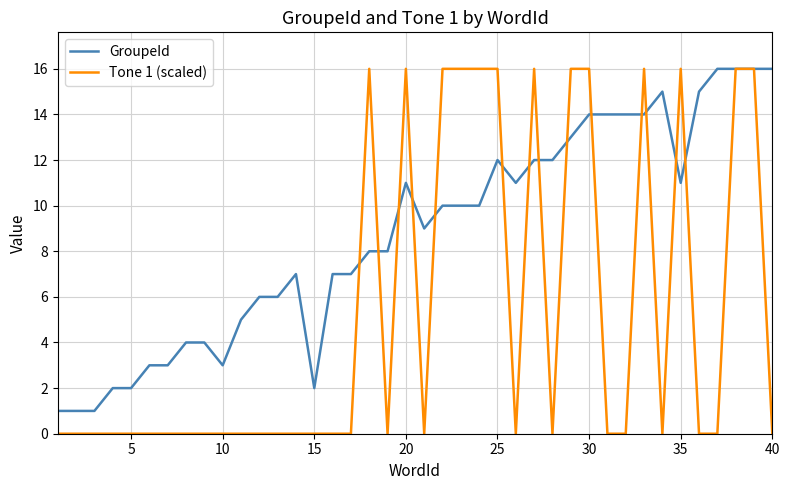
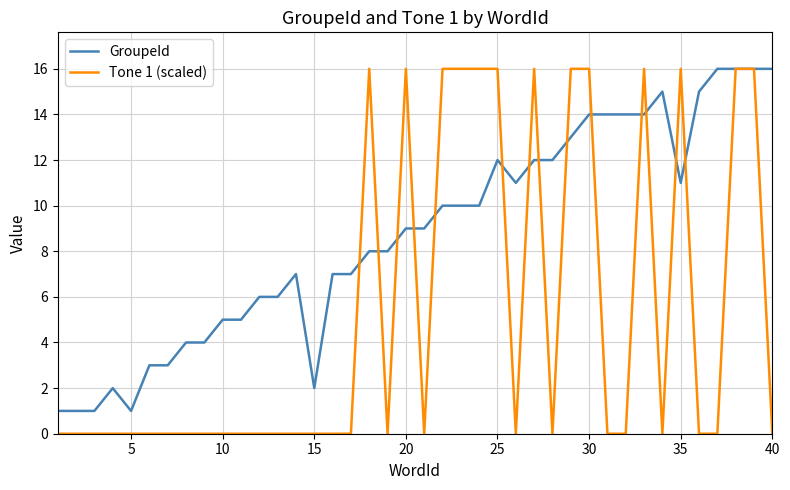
  {
    "GroupeId": {
-     "5": 2,
-     "10": 3,
+     "5": 1,
+     "10": 5,
      "15": 2,
-     "20": 11,
+     "20": 9,
      "25": 12,
      "30": 14,
      "35": 11,
      "40": 16
    },
    "Tone 1 (scaled)": {
      "5": 0,
      "10": 0,
      "15": 0,
      "20": 16,
      "25": 16,
      "30": 16,
      "35": 16,
      "40": 0
    }
  }
